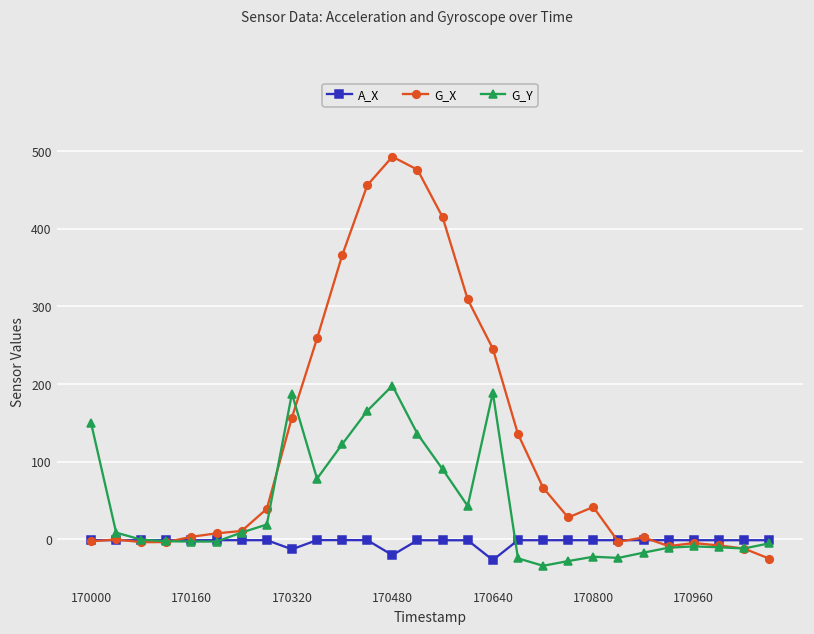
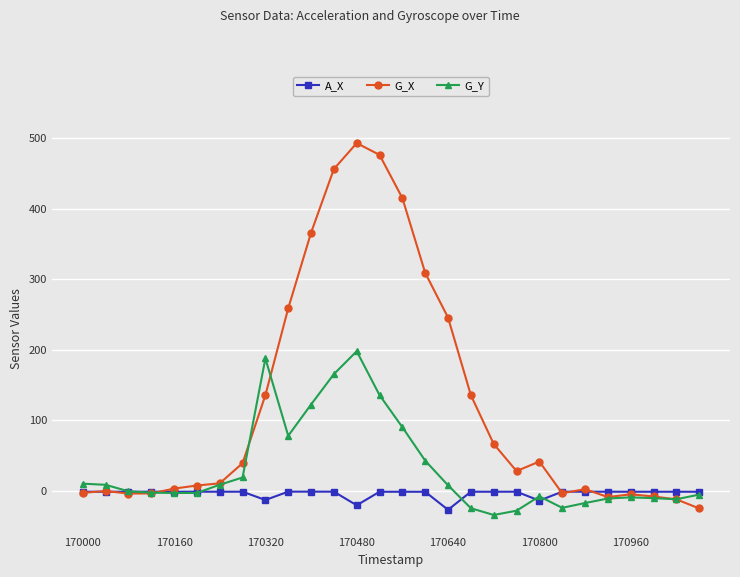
  {
    "A_X": {
      "170320": -10,
      "170480": -20,
      "170640": -30,
-     "170800": 0,
+     "170800": -10,
      "170960": 0
    },
    "G_X": {
      "170160": 0,
-     "170320": 160,
+     "170320": 140,
      "170480": 490,
      "170640": 250,
      "170800": 40,
      "170960": 0
    },
    "G_Y": {
-     "170000": 150,
+     "170000": 10,
      "170320": 190,
      "170480": 200,
-     "170640": 190,
-     "170800": -20,
+     "170640": 10,
+     "170800": -10,
      "170960": -10
    }
  }
